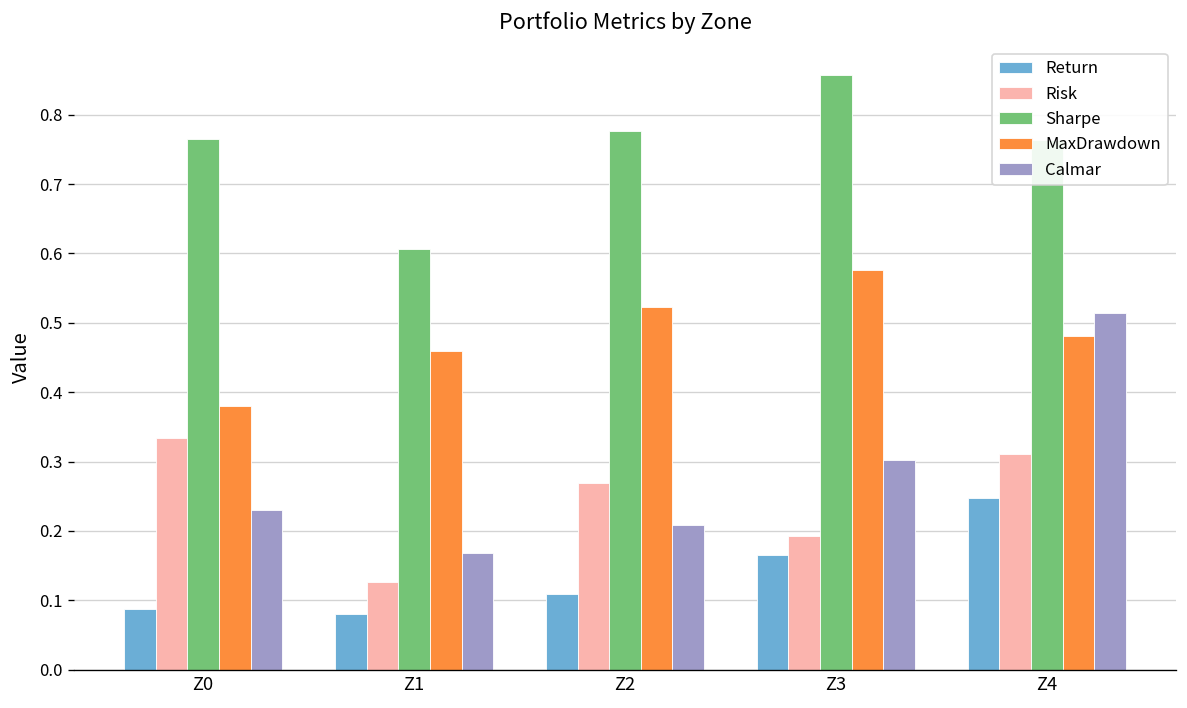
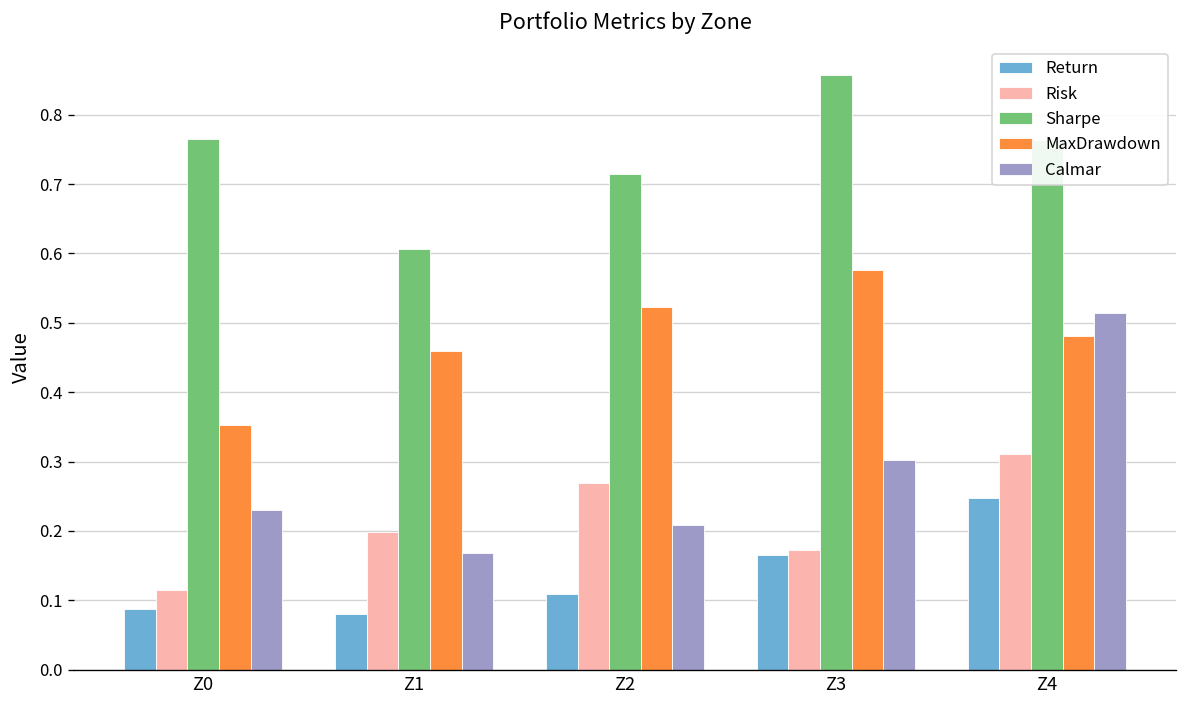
  {
    "Risk": {
-     "Z0": 0.33,
-     "Z1": 0.13,
+     "Z0": 0.11,
+     "Z1": 0.20,
      "Z2": 0.27,
-     "Z3": 0.19,
+     "Z3": 0.17,
      "Z4": 0.31
    },
    "Sharpe": {
      "Z0": 0.76,
      "Z1": 0.61,
-     "Z2": 0.78,
+     "Z2": 0.71,
      "Z3": 0.86
    },
    "MaxDrawdown": {
-     "Z0": 0.38,
+     "Z0": 0.35,
      "Z1": 0.46,
      "Z2": 0.52,
      "Z3": 0.58,
      "Z4": 0.48
    }
  }
